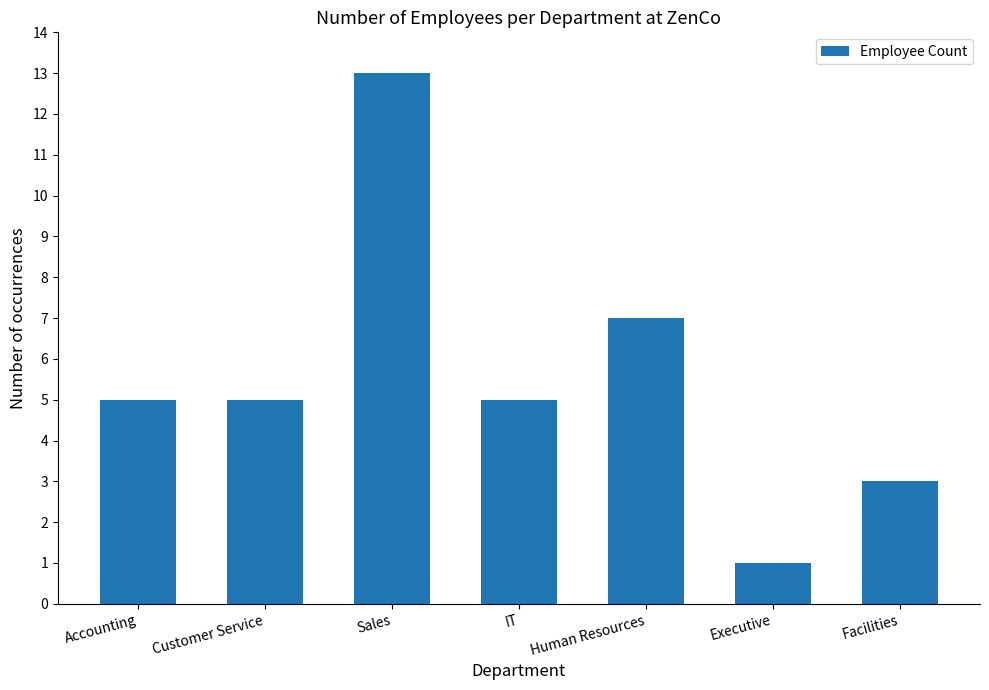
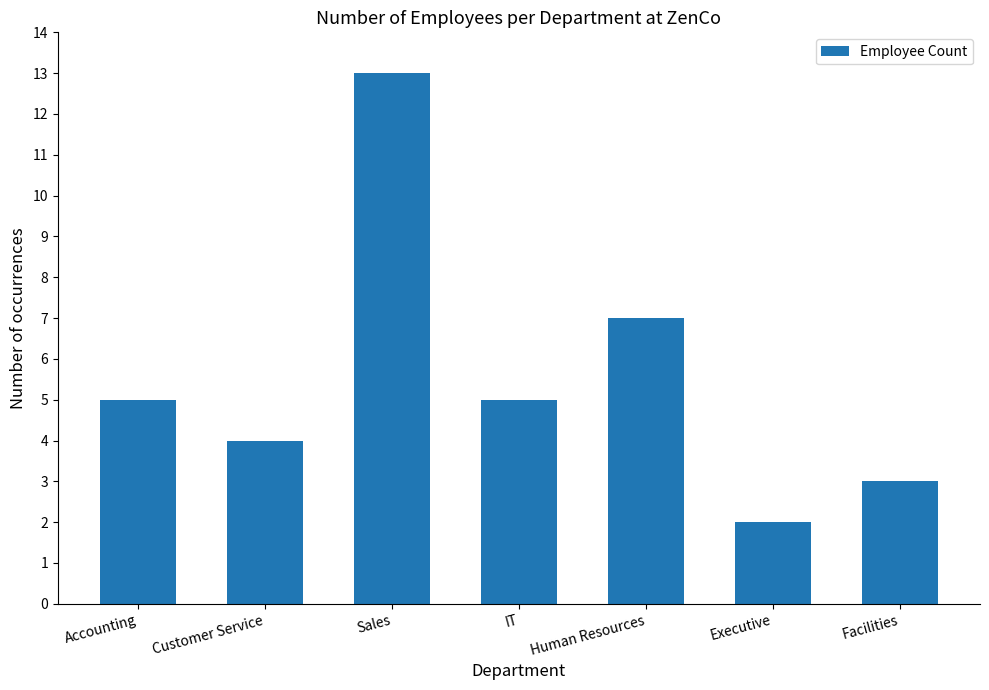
  {
    "Accounting": 5,
-   "Customer Service": 5,
+   "Customer Service": 4,
    "Sales": 13,
    "IT": 5,
    "Human Resources": 7,
-   "Executive": 1,
+   "Executive": 2,
    "Facilities": 3
  }
